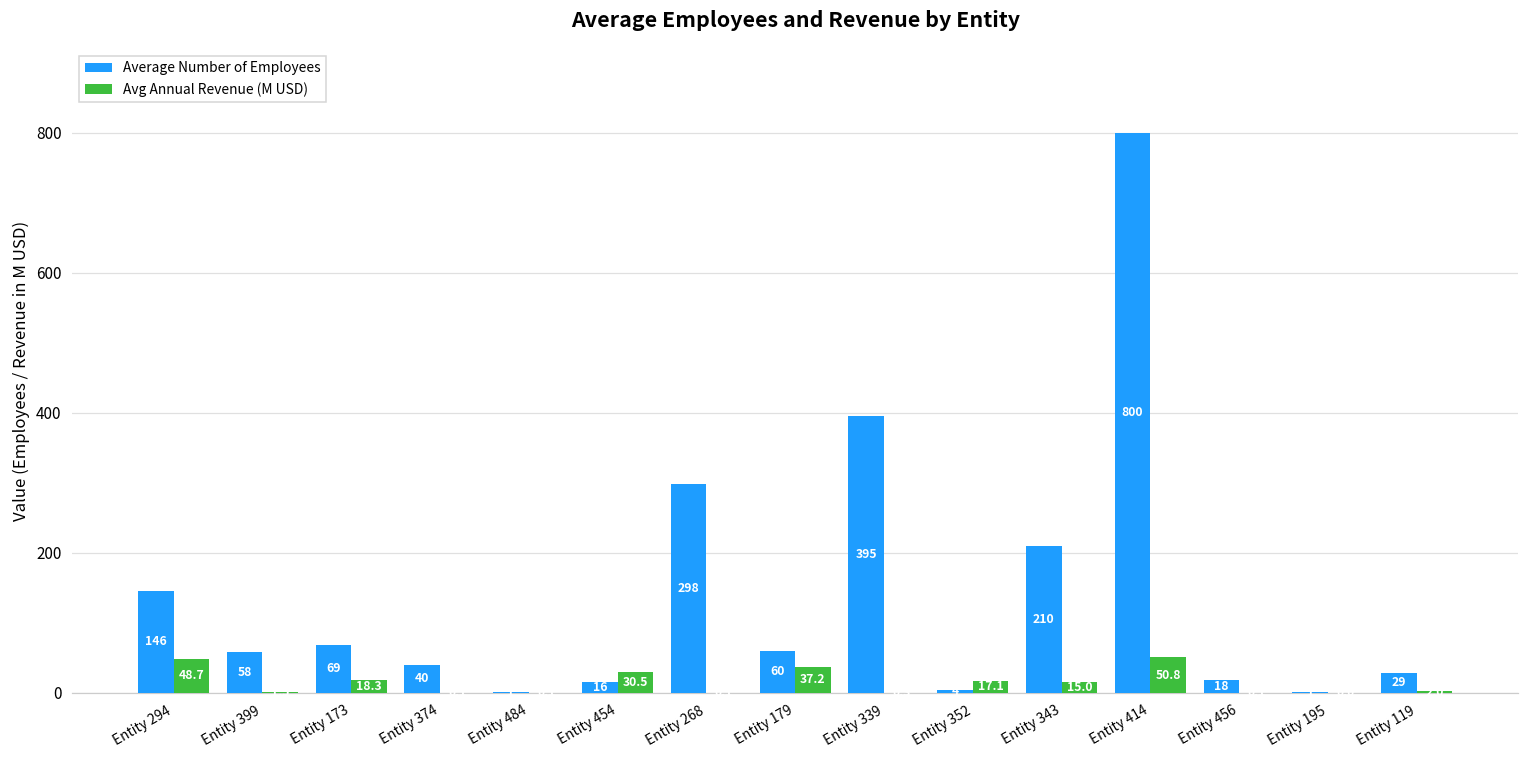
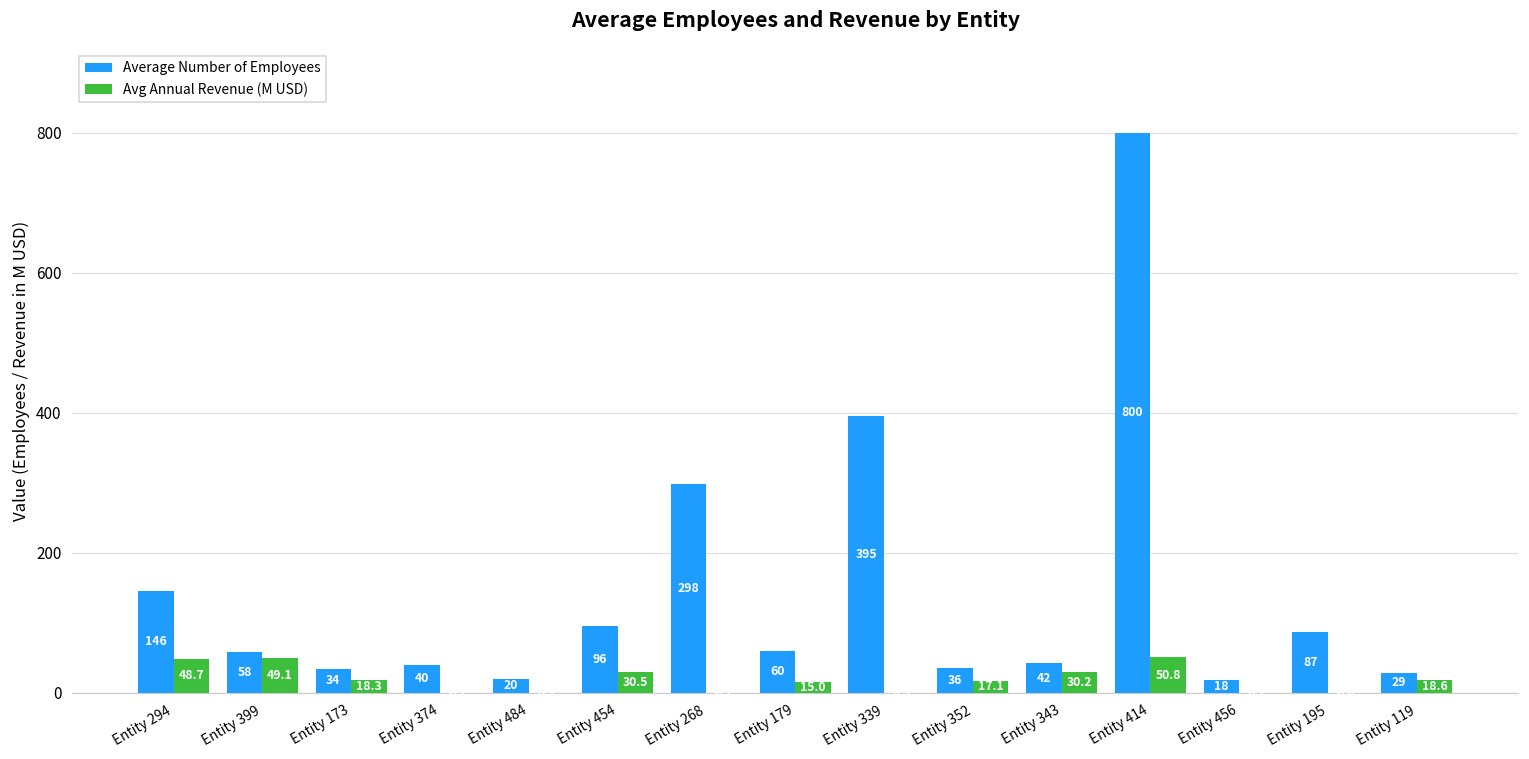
  {
    "Average Number of Employees": {
      "Entity 294": 146,
      "Entity 399": 58,
-     "Entity 173": 69,
+     "Entity 173": 34,
      "Entity 374": 40,
-     "Entity 484": 0,
-     "Entity 454": 16,
+     "Entity 484": 20,
+     "Entity 454": 96,
      "Entity 268": 298,
      "Entity 179": 60,
      "Entity 339": 395,
-     "Entity 352": 0,
-     "Entity 343": 210,
+     "Entity 352": 40,
+     "Entity 343": 42,
      "Entity 414": 800,
      "Entity 456": 18,
-     "Entity 195": 0,
+     "Entity 195": 90,
      "Entity 119": 29
    },
    "Avg Annual Revenue (M USD)": {
      "Entity 294": 48.7,
-     "Entity 399": 0,
+     "Entity 399": 50,
      "Entity 173": 18.3,
      "Entity 454": 30.5,
-     "Entity 179": 37.2,
+     "Entity 179": 15.0,
      "Entity 352": 17.1,
-     "Entity 343": 15.0,
+     "Entity 343": 30.2,
      "Entity 414": 50.8,
-     "Entity 119": 0
+     "Entity 119": 20
    }
  }
